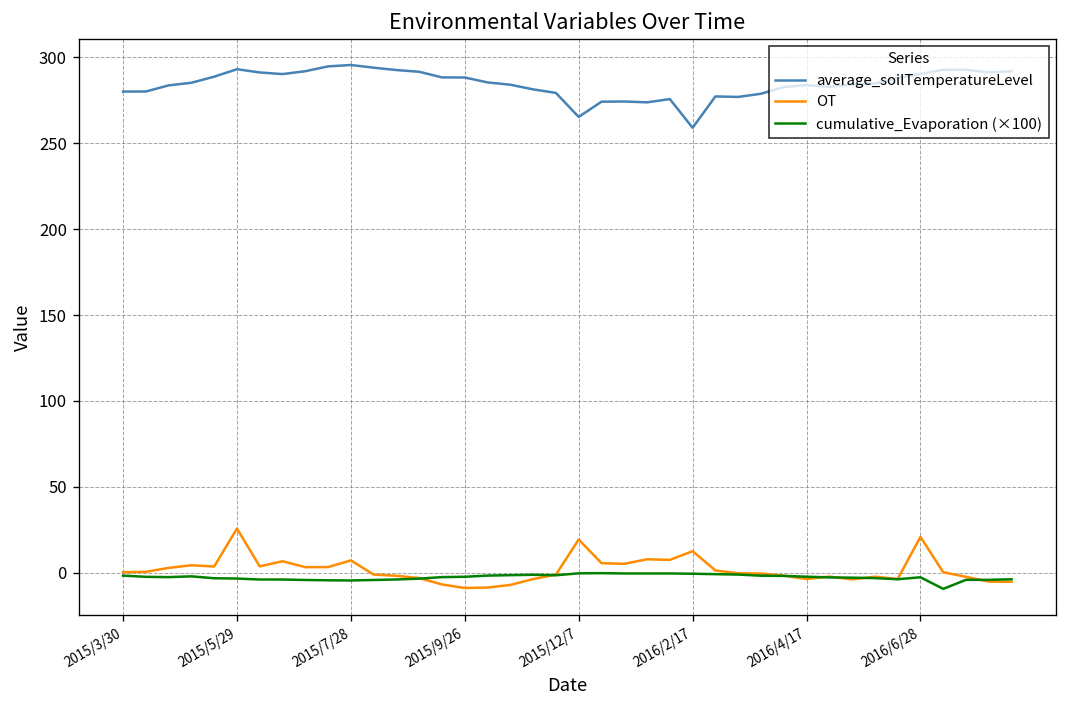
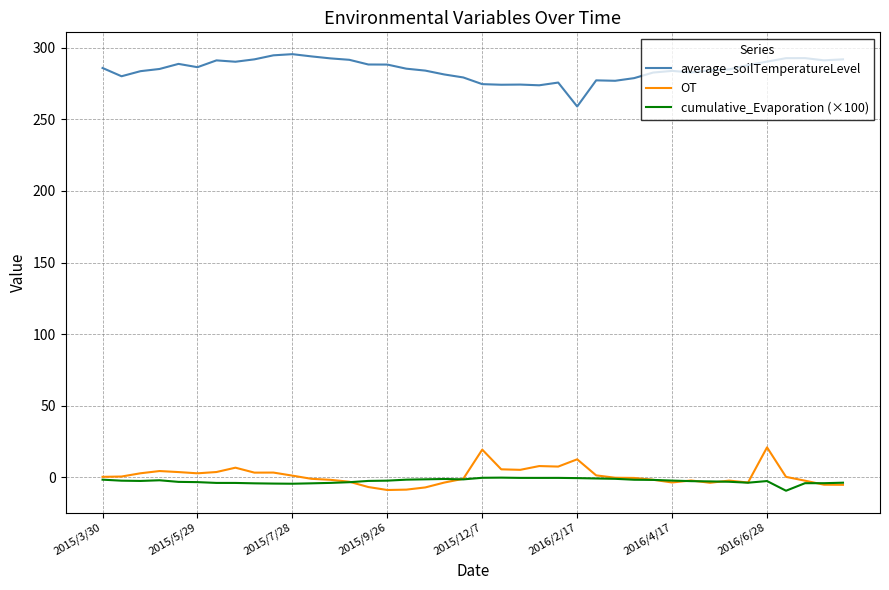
  {
    "average_soilTemperatureLevel": {
-     "2015/3/30": 280,
-     "2015/5/29": 293,
+     "2015/3/30": 286,
+     "2015/5/29": 286,
      "2015/7/28": 296,
      "2015/9/26": 288,
-     "2015/12/7": 265,
+     "2015/12/7": 275,
      "2016/2/17": 259
    },
    "OT": {
      "2015/3/30": 0,
-     "2015/5/29": 26,
-     "2015/7/28": 7,
+     "2015/5/29": 3,
+     "2015/7/28": 1,
      "2015/9/26": -9,
      "2015/12/7": 19,
      "2016/2/17": 13,
      "2016/6/28": 21
    },
    "cumulative_Evaporation (×100)": {
      "2015/3/30": -2,
      "2015/5/29": -3,
      "2015/7/28": -5,
      "2015/9/26": -2,
      "2015/12/7": 0,
      "2016/2/17": -1,
      "2016/6/28": -3
    }
  }
